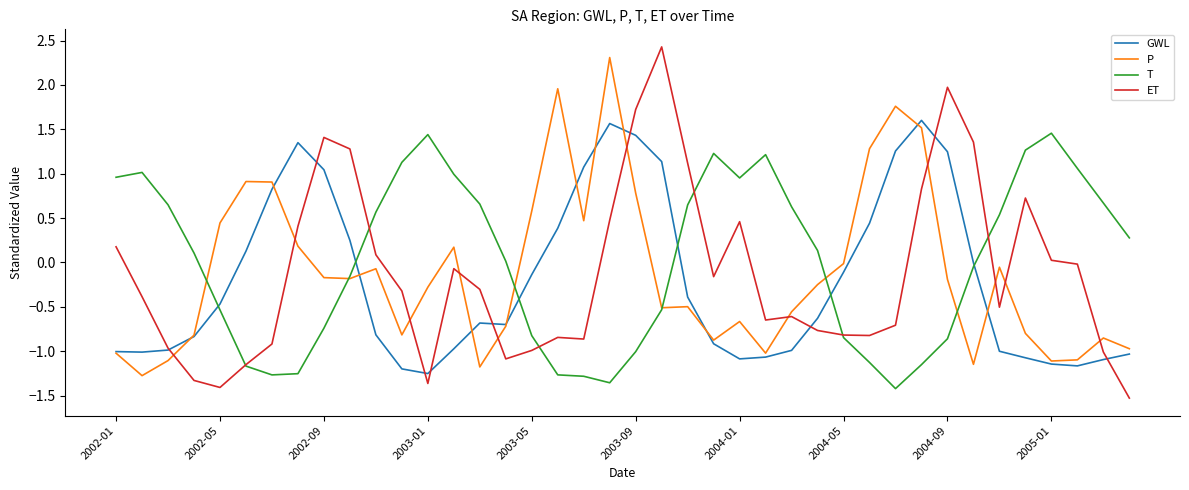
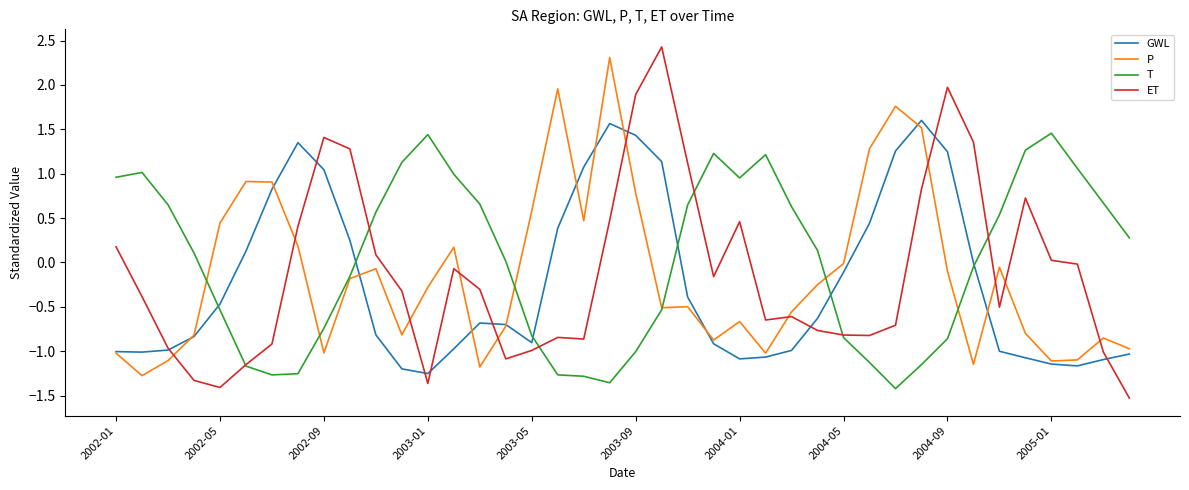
  {
    "GWL": {
      "2002-05": -0.5,
      "2002-09": 1.0,
      "2003-01": -1.3,
-     "2003-05": -0.1,
+     "2003-05": -0.9,
      "2003-09": 1.4,
      "2004-01": -1.1,
      "2004-05": -0.1,
      "2004-09": 1.2,
      "2005-01": -1.1
    },
    "P": {
      "2002-05": 0.4,
-     "2002-09": -0.2,
+     "2002-09": -1.0,
      "2003-01": -0.3,
      "2003-05": 0.6,
      "2003-09": 0.8,
      "2004-01": -0.7,
      "2004-05": 0.0,
-     "2004-09": -0.2,
+     "2004-09": -0.1,
      "2005-01": -1.1
    },
    "T": {
      "2002-01": 1.0,
      "2002-05": -0.5,
      "2002-09": -0.7,
      "2003-01": 1.4,
      "2003-05": -0.8,
      "2003-09": -1.0,
      "2004-01": 1.0,
      "2004-05": -0.8,
      "2004-09": -0.9,
      "2005-01": 1.5
    },
    "ET": {
      "2002-01": 0.2,
      "2002-05": -1.4,
      "2002-09": 1.4,
      "2003-01": -1.4,
      "2003-05": -1.0,
-     "2003-09": 1.7,
+     "2003-09": 1.9,
      "2004-01": 0.5,
      "2004-05": -0.8,
      "2004-09": 2.0,
      "2005-01": 0.0
    }
  }
